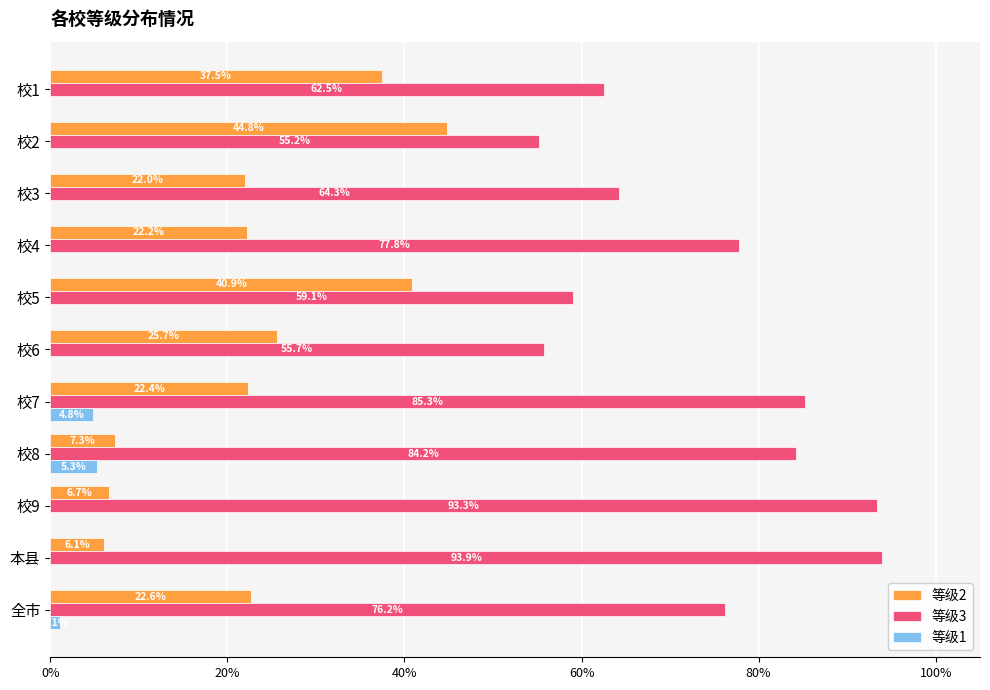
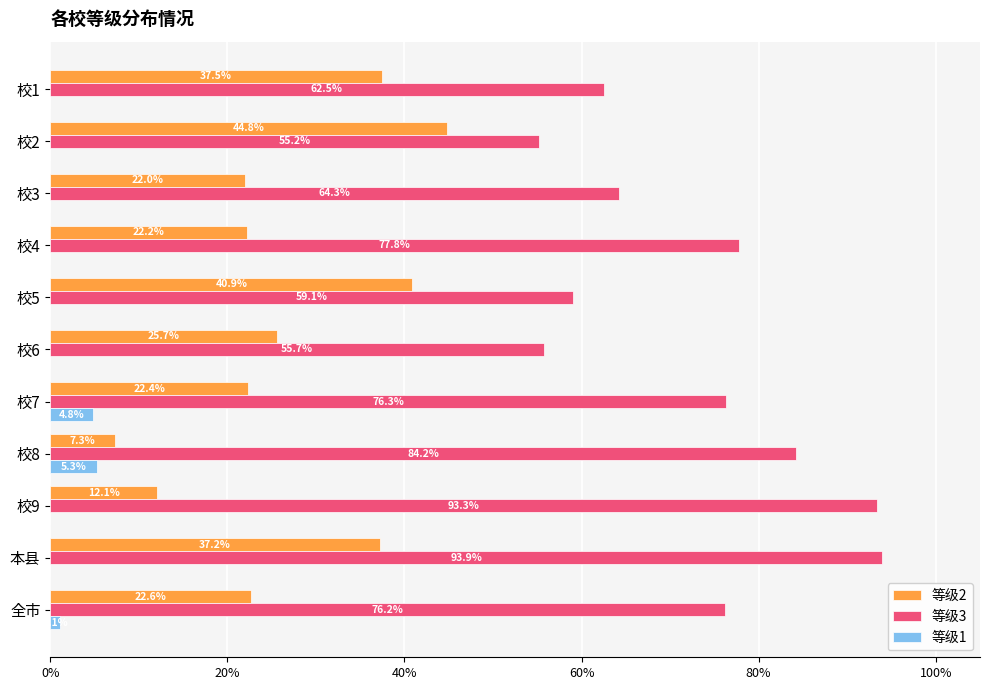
  {
    "等级2": {
      "校1": "37.5%",
      "校2": "44.8%",
      "校3": "22.0%",
      "校4": "22.2%",
      "校5": "40.9%",
      "校6": "25.7%",
      "校7": "22.4%",
      "校8": "7.3%",
-     "校9": "6.7%",
-     "本县": "6.1%",
+     "校9": "12.1%",
+     "本县": "37.2%",
      "全市": "22.6%"
    },
    "等级3": {
      "校1": "62.5%",
      "校2": "55.2%",
      "校3": "64.3%",
      "校4": "77.8%",
      "校5": "59.1%",
      "校6": "55.7%",
-     "校7": "85.3%",
+     "校7": "76.3%",
      "校8": "84.2%",
      "校9": "93.3%",
      "本县": "93.9%",
      "全市": "76.2%"
    },
    "等级1": {
      "校7": "4.8%",
      "校8": "5.3%"
    }
  }
